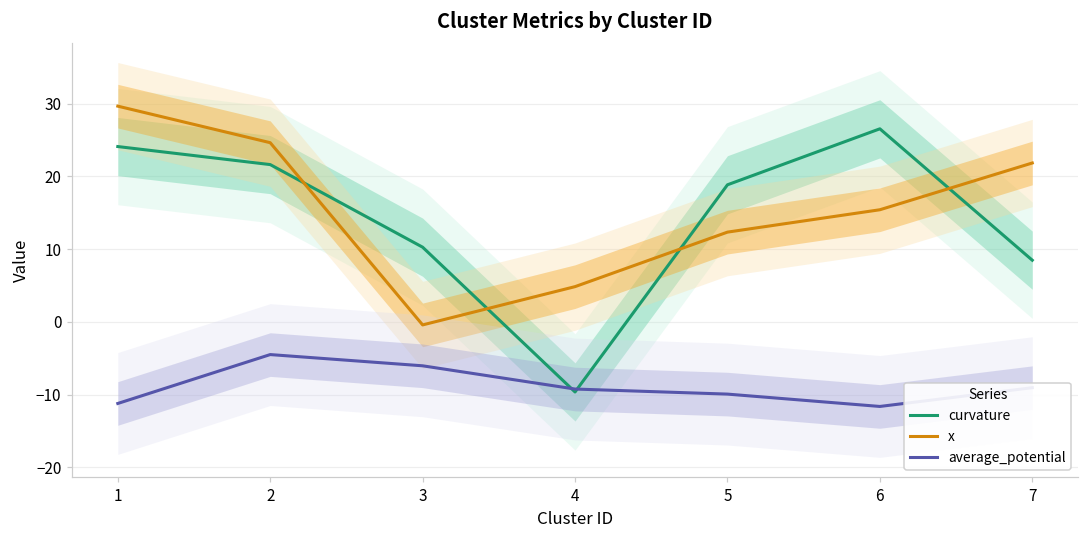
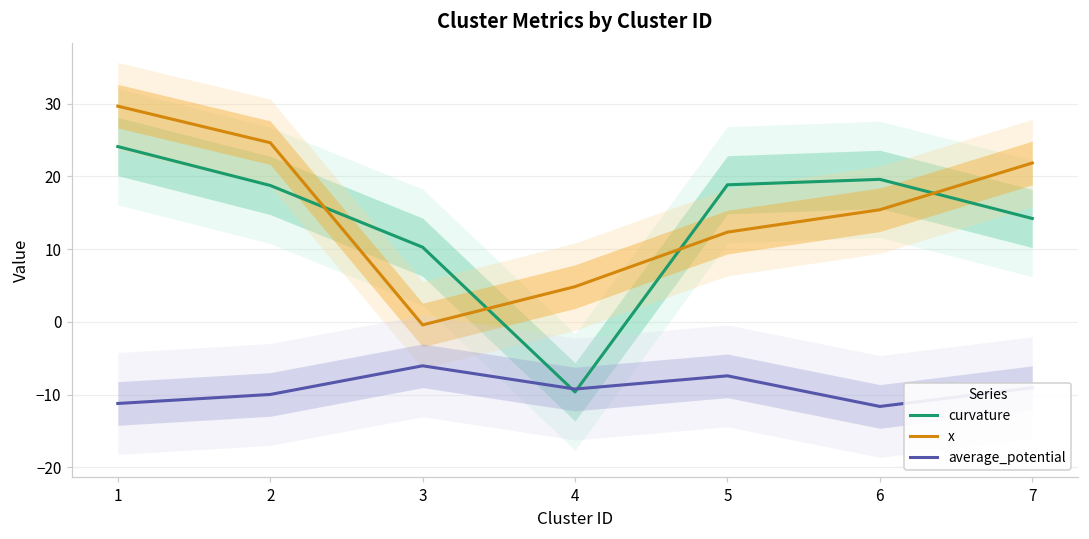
  {
    "curvature": {
      "1": 24,
-     "2": 22,
+     "2": 19,
      "3": 10,
      "4": -10,
      "5": 19,
-     "6": 27,
-     "7": 8
+     "6": 20,
+     "7": 14
    },
    "average_potential": {
      "1": -11,
-     "2": -4,
+     "2": -10,
      "3": -6,
      "4": -9,
-     "5": -10,
+     "5": -7,
      "6": -12
    }
  }
